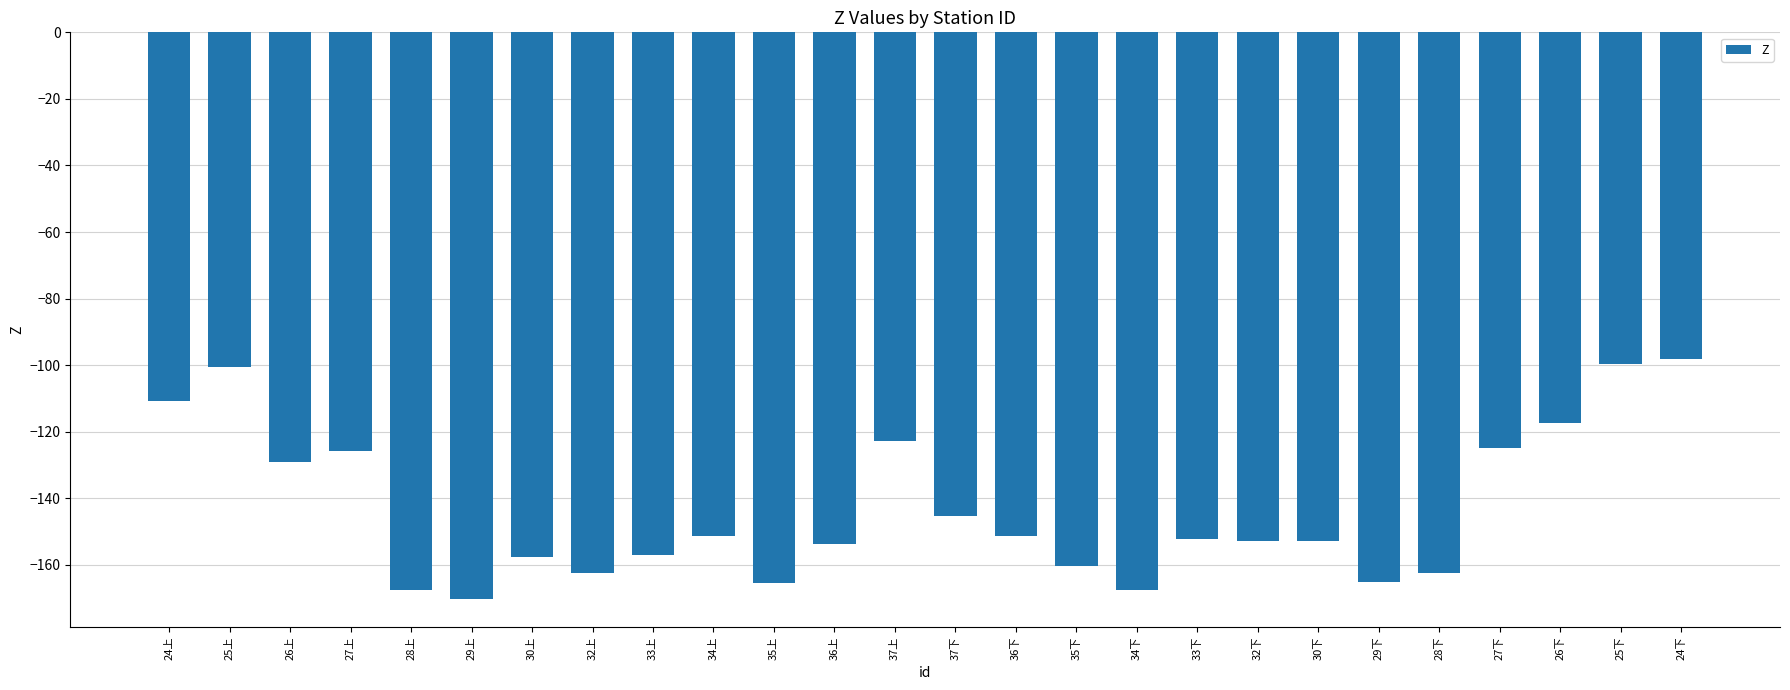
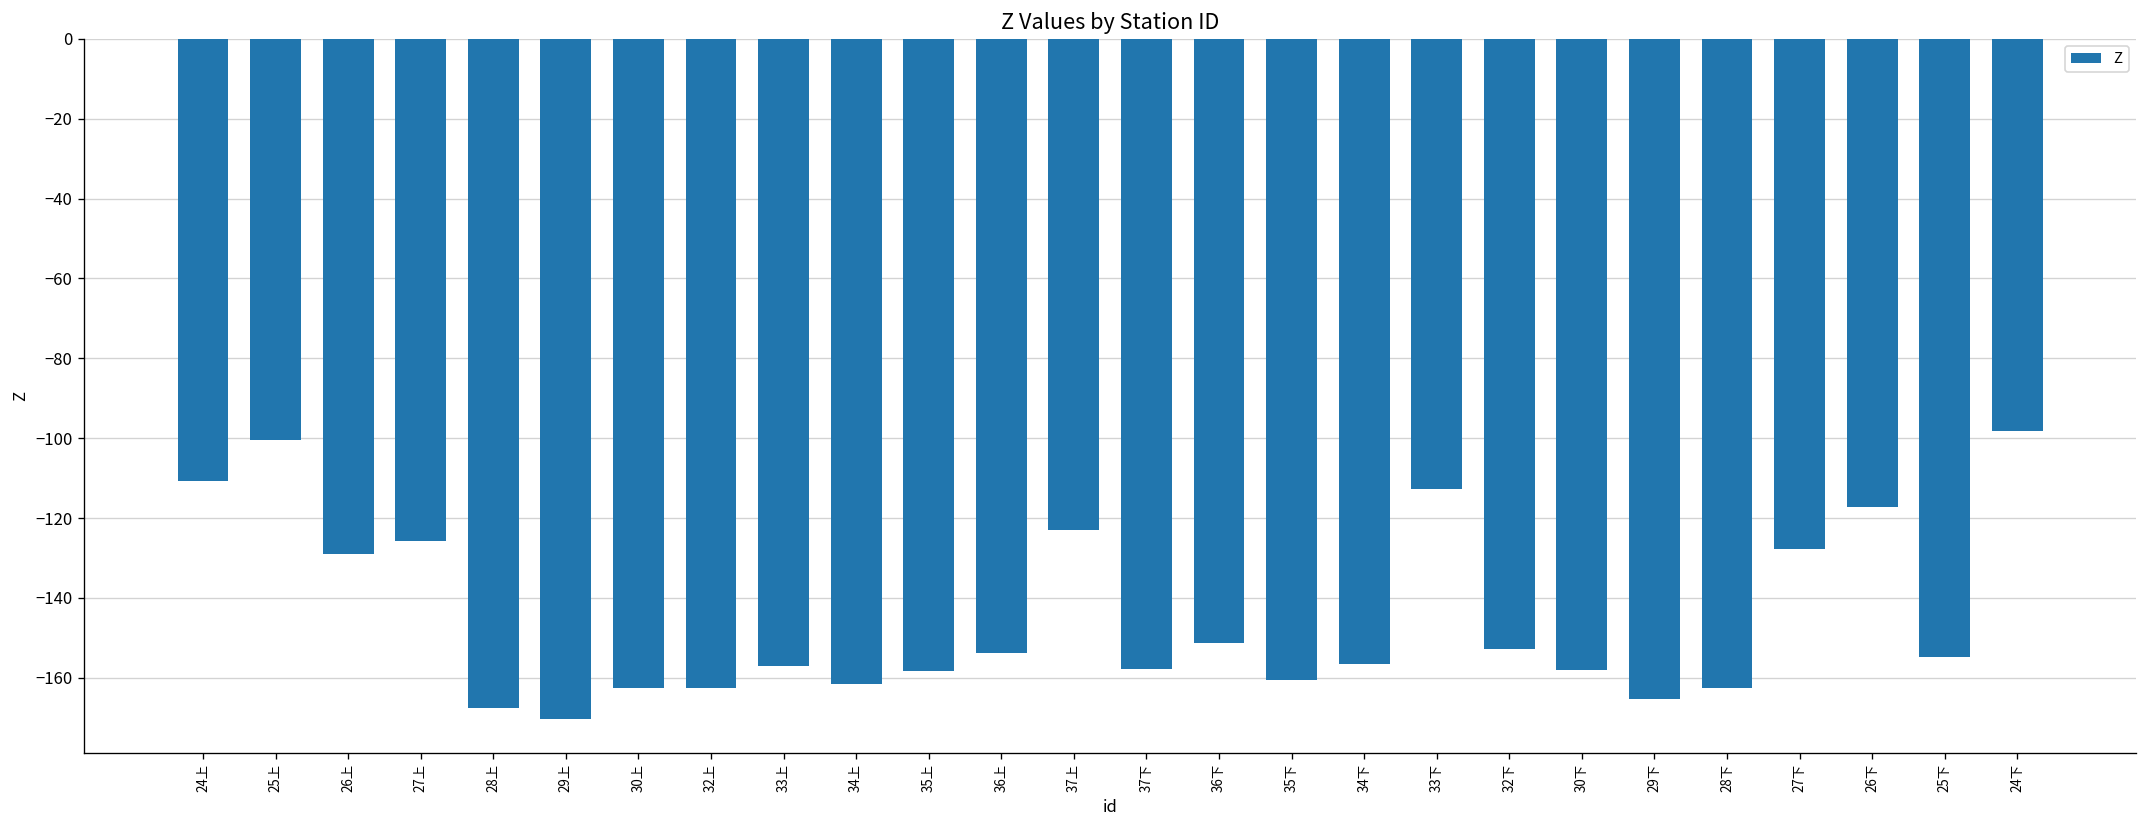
  {
    "24上": -111,
    "25上": -100,
    "26上": -129,
    "27上": -126,
    "28上": -168,
    "29上": -170,
-   "30上": -158,
+   "30上": -163,
    "32上": -163,
    "33上": -157,
-   "34上": -151,
-   "35上": -165,
+   "34上": -161,
+   "35上": -158,
    "36上": -154,
    "37上": -123,
-   "37下": -145,
+   "37下": -158,
    "36下": -151,
    "35下": -160,
-   "34下": -168,
-   "33下": -152,
+   "34下": -156,
+   "33下": -113,
    "32下": -153,
-   "30下": -153,
+   "30下": -158,
    "29下": -165,
    "28下": -163,
-   "27下": -125,
+   "27下": -128,
    "26下": -117,
-   "25下": -100,
+   "25下": -155,
    "24下": -98
  }
